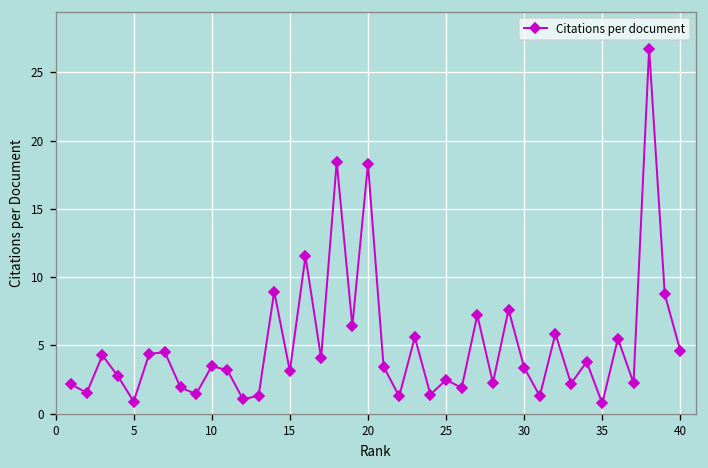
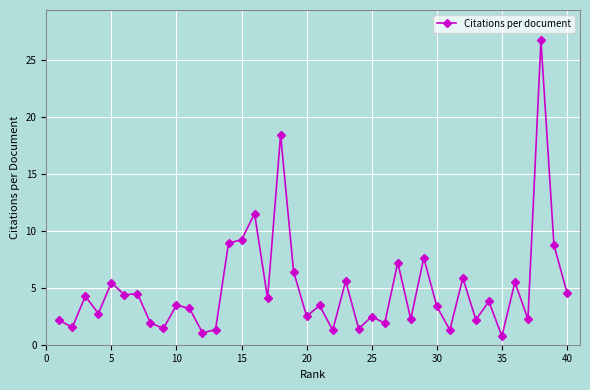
  {
-   "5": 0.9,
+   "5": 5.5,
    "10": 3.5,
-   "15": 3.1,
-   "20": 18.3,
+   "15": 9.2,
+   "20": 2.5,
    "25": 2.5,
    "30": 3.4,
    "35": 0.8,
    "40": 4.6
  }
